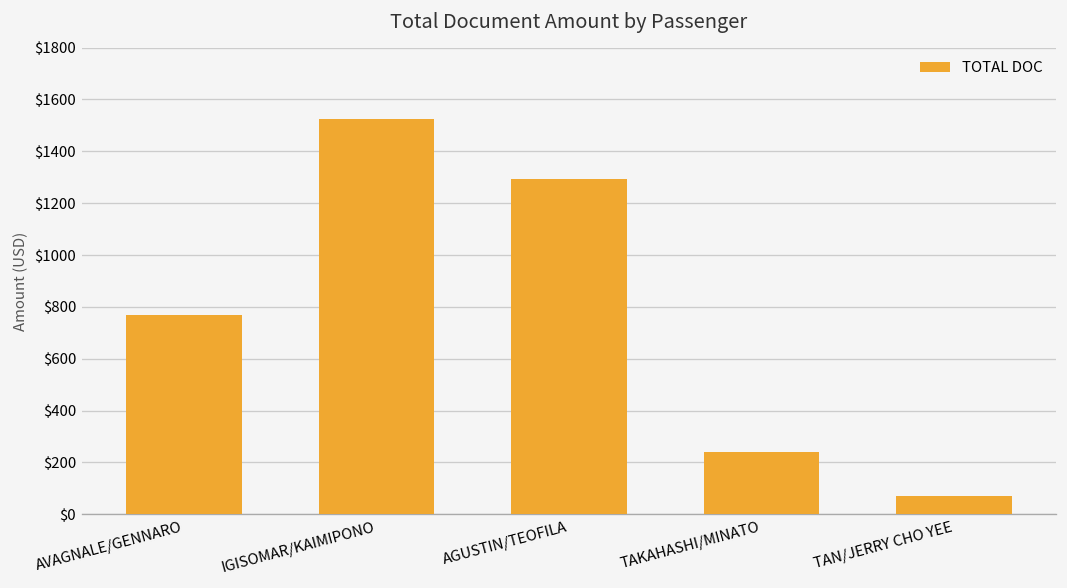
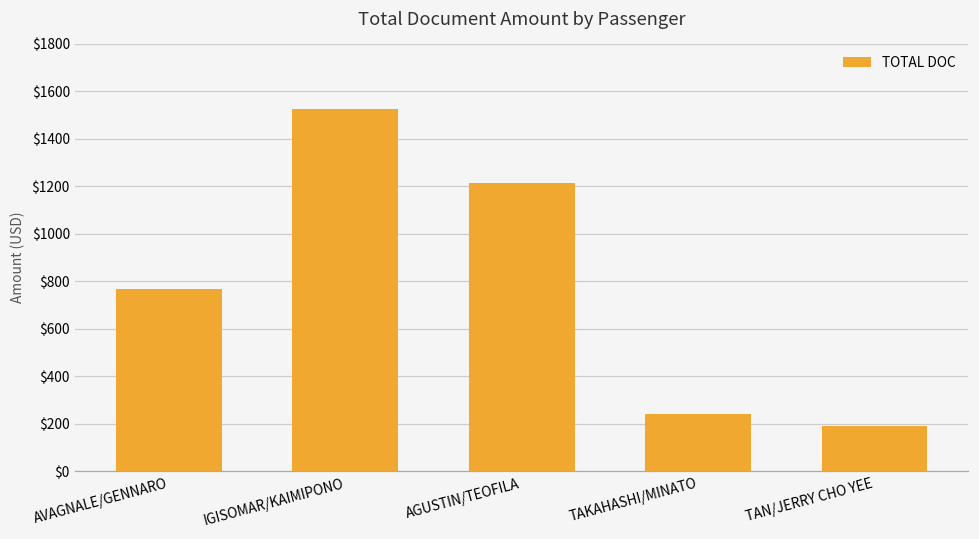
  {
    "AVAGNALE/GENNARO": "$770",
    "IGISOMAR/KAIMIPONO": "$1530",
-   "AGUSTIN/TEOFILA": "$1300",
+   "AGUSTIN/TEOFILA": "$1210",
    "TAKAHASHI/MINATO": "$240",
-   "TAN/JERRY CHO YEE": "$70"
+   "TAN/JERRY CHO YEE": "$190"
  }
